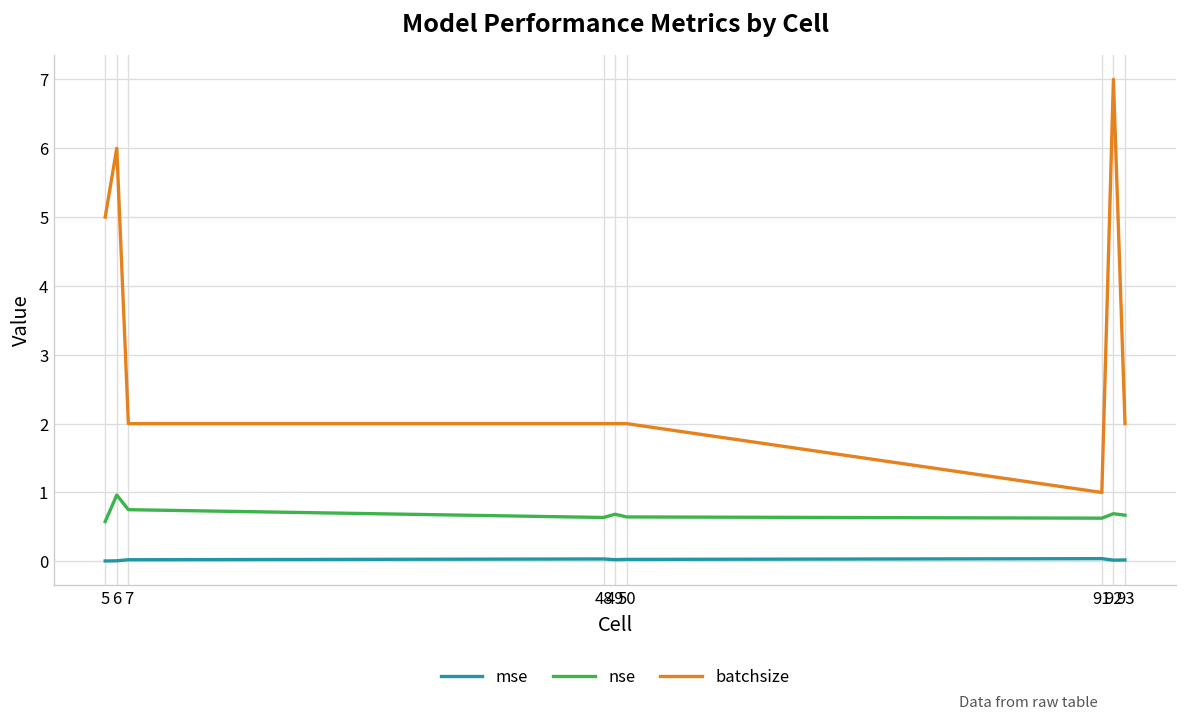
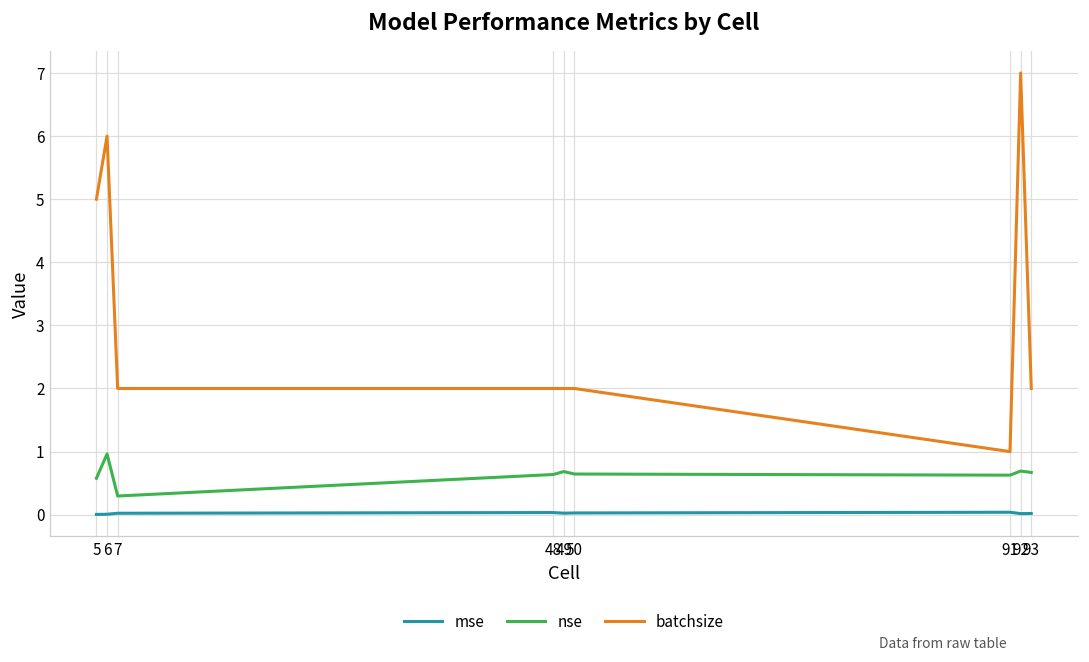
  {
    "mse": {
      "5": 0.0,
      "6": 0.0,
      "7": 0.0
    },
    "nse": {
      "5": 0.6,
      "6": 1.0,
-     "7": 0.7
+     "7": 0.3
    },
    "batchsize": {
      "5": 5.0,
      "6": 6.0,
      "7": 2.0
    }
  }
